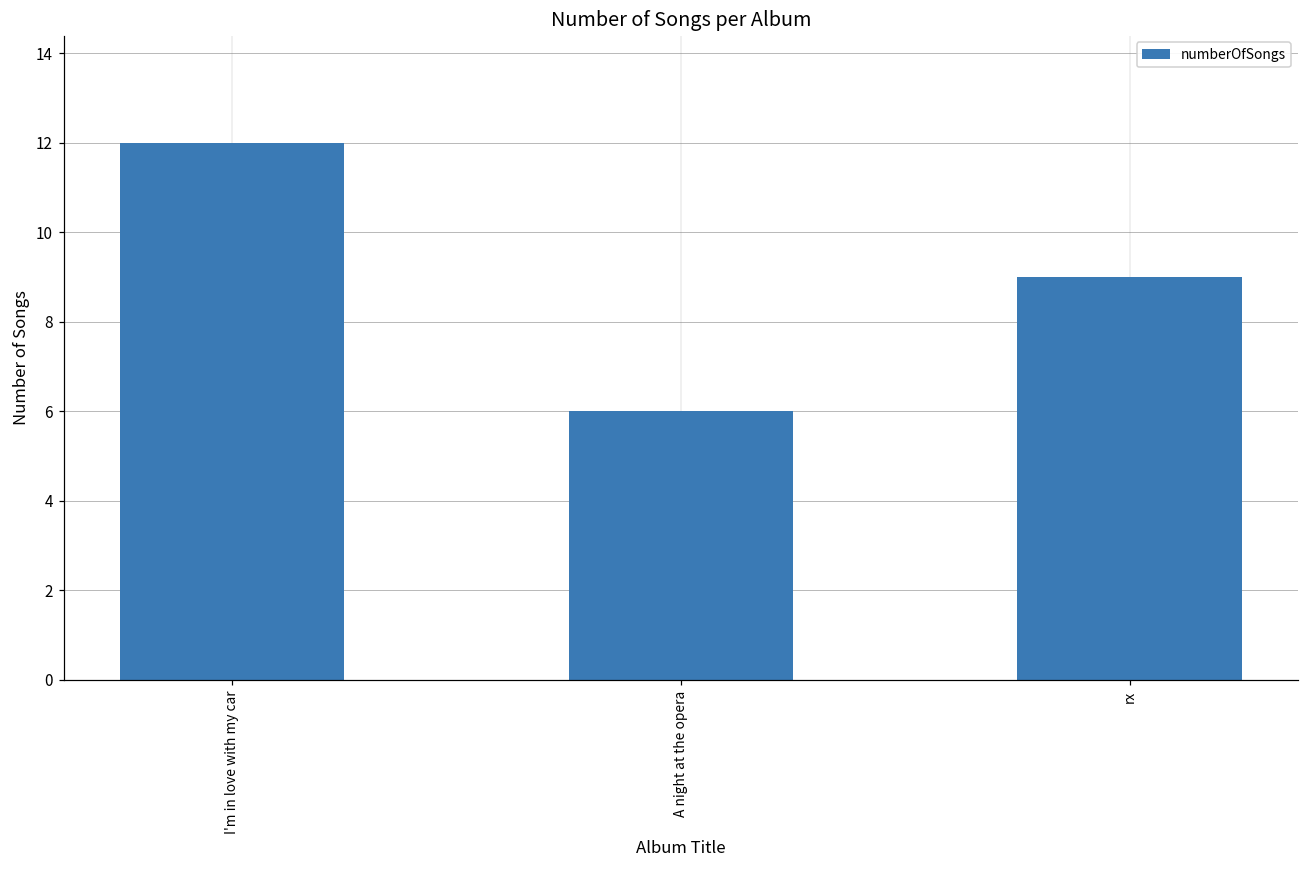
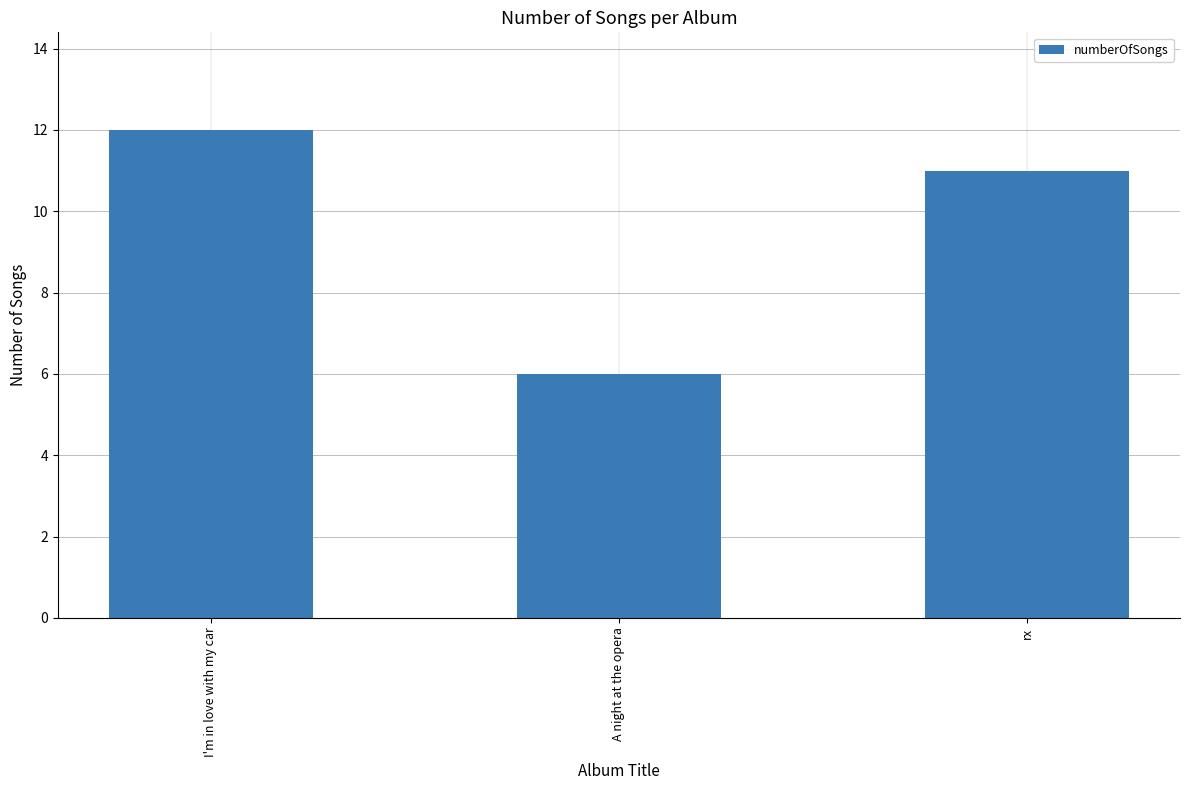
  {
    "I'm in love with my car": 12,
    "A night at the opera": 6,
-   "rx": 9
+   "rx": 11
  }
